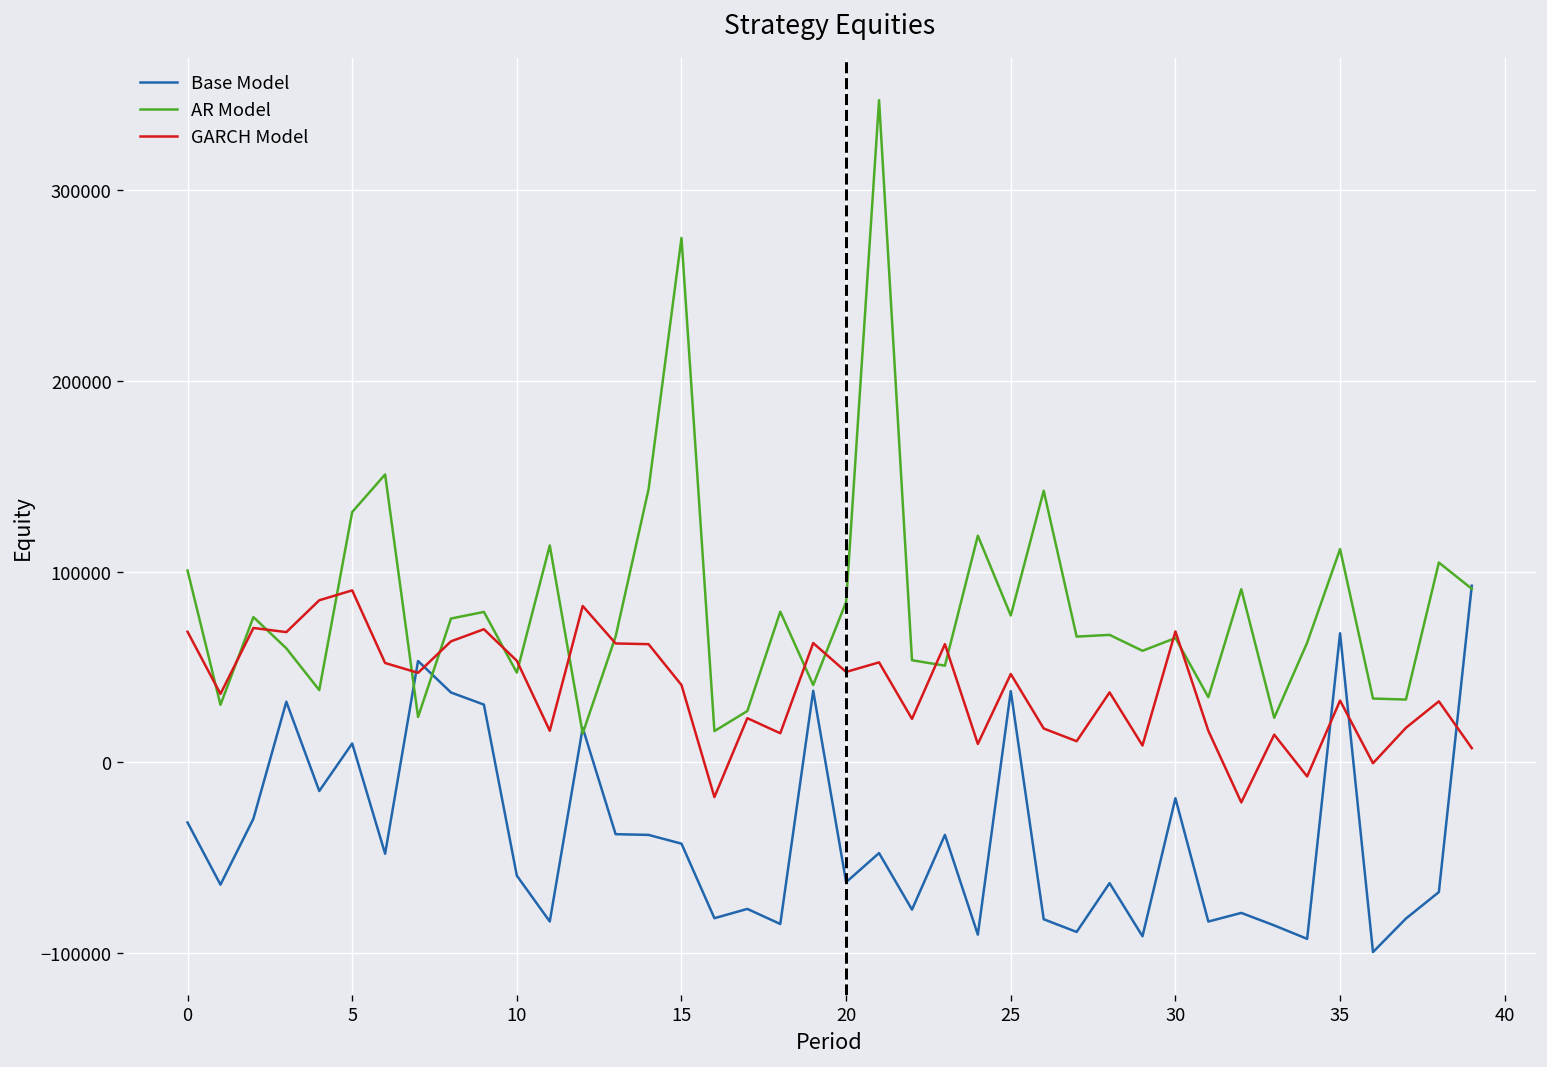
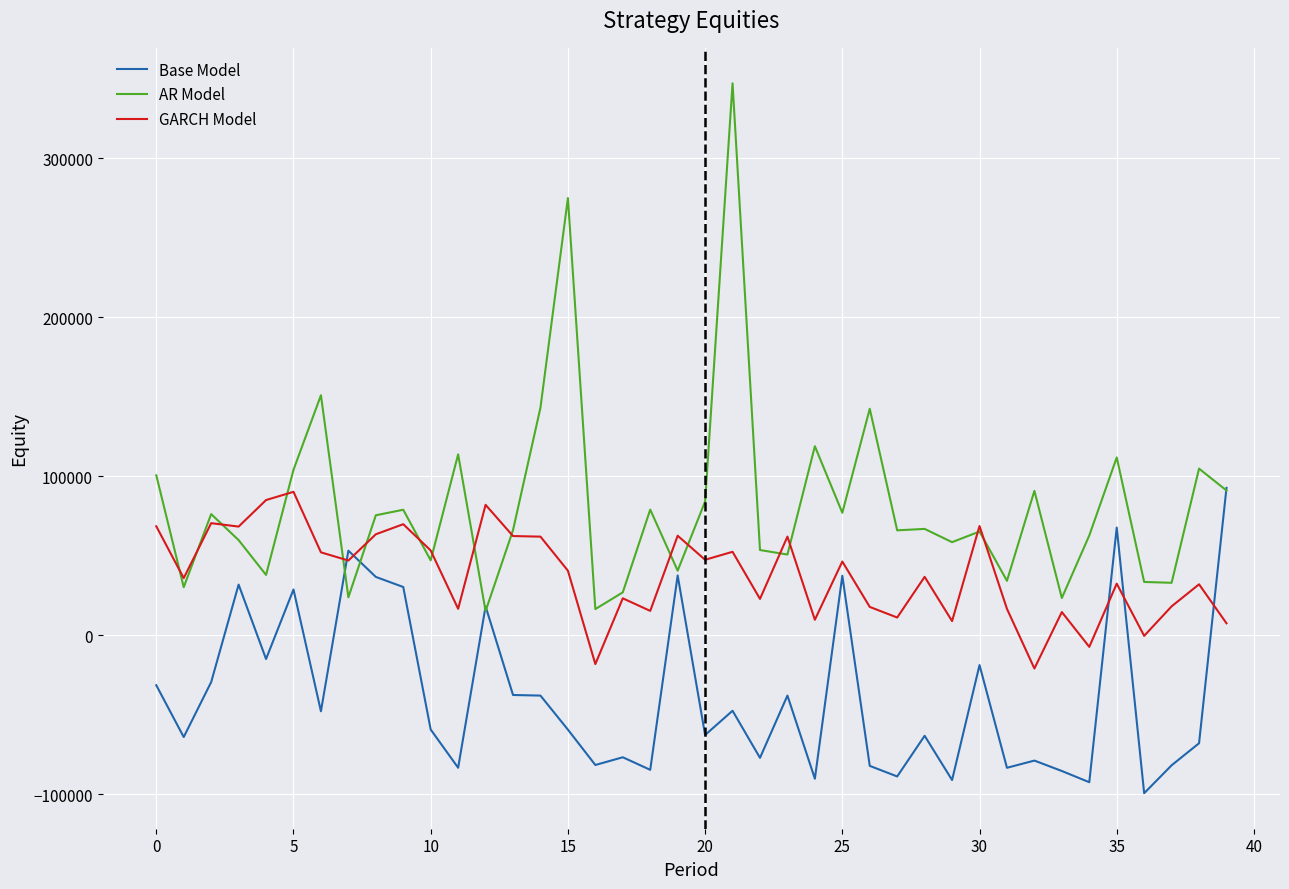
  {
    "Base Model": {
      "0": -32000,
-     "5": 10000,
+     "5": 29000,
      "10": -59000,
-     "15": -43000,
+     "15": -59000,
      "20": -63000,
      "25": 37000,
      "30": -19000,
      "35": 68000
    },
    "AR Model": {
      "0": 101000,
-     "5": 131000,
+     "5": 104000,
      "10": 47000,
      "15": 275000,
      "20": 84000,
      "25": 77000,
      "30": 65000,
      "35": 112000
    },
    "GARCH Model": {
      "0": 68000,
      "5": 90000,
      "10": 53000,
      "15": 41000,
      "20": 47000,
      "25": 46000,
      "30": 69000,
      "35": 32000
    }
  }
